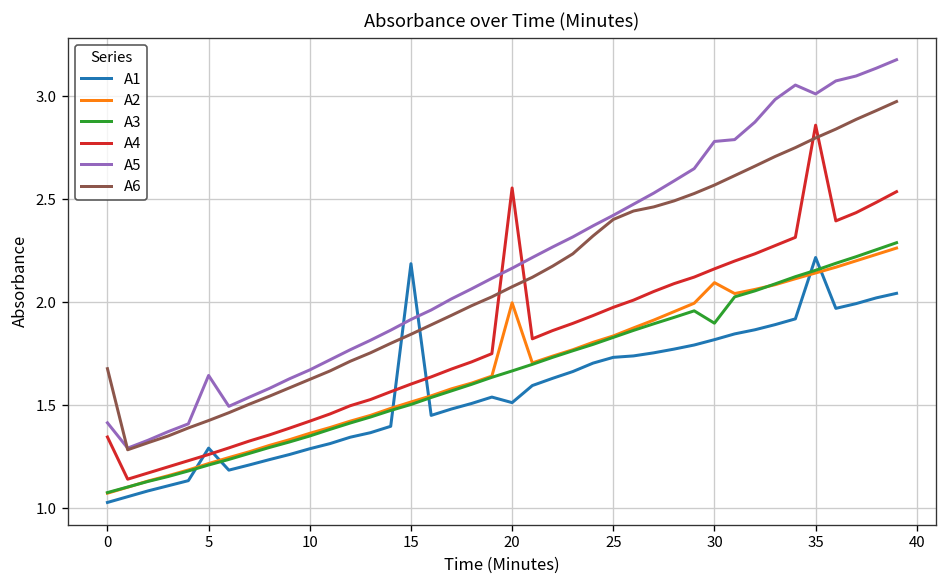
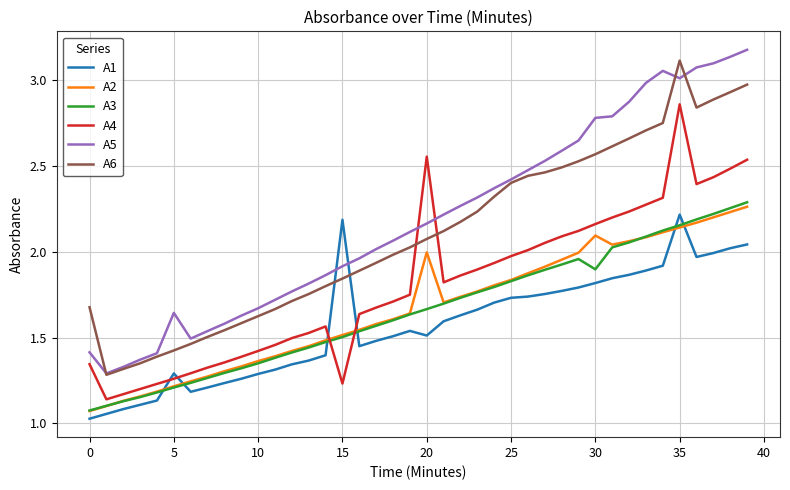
  {
    "A1": {
      "0": 1.03,
      "5": 1.29,
      "10": 1.29,
      "15": 2.19,
      "20": 1.51,
      "25": 1.73,
      "30": 1.82,
      "35": 2.22
    },
    "A2": {
      "20": 2.00,
      "30": 2.10
    },
    "A3": {
      "20": 1.67,
      "30": 1.90
    },
    "A4": {
      "0": 1.35,
      "5": 1.26,
      "10": 1.42,
-     "15": 1.60,
+     "15": 1.23,
      "20": 2.56,
      "25": 1.98,
      "30": 2.16,
      "35": 2.86
    },
    "A5": {
      "0": 1.41,
      "5": 1.64,
      "10": 1.67,
      "15": 1.92,
      "20": 2.17,
      "25": 2.42,
      "30": 2.78,
      "35": 3.01
    },
    "A6": {
      "0": 1.68,
      "5": 1.43,
      "10": 1.63,
      "15": 1.84,
      "20": 2.08,
      "25": 2.40,
      "30": 2.57,
-     "35": 2.80
+     "35": 3.12
    }
  }
